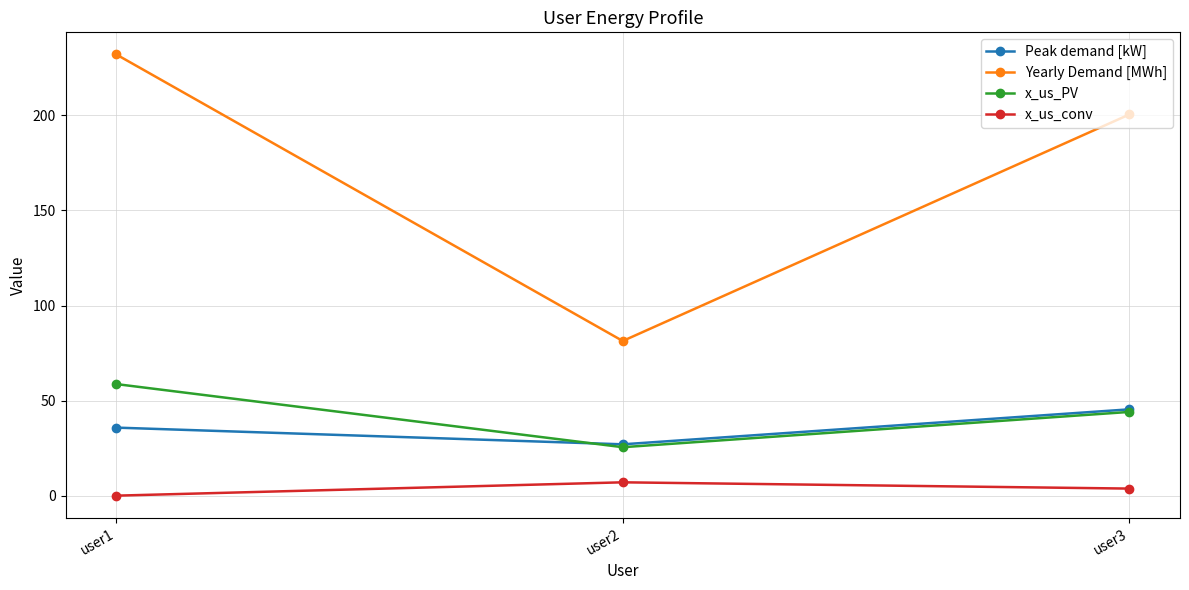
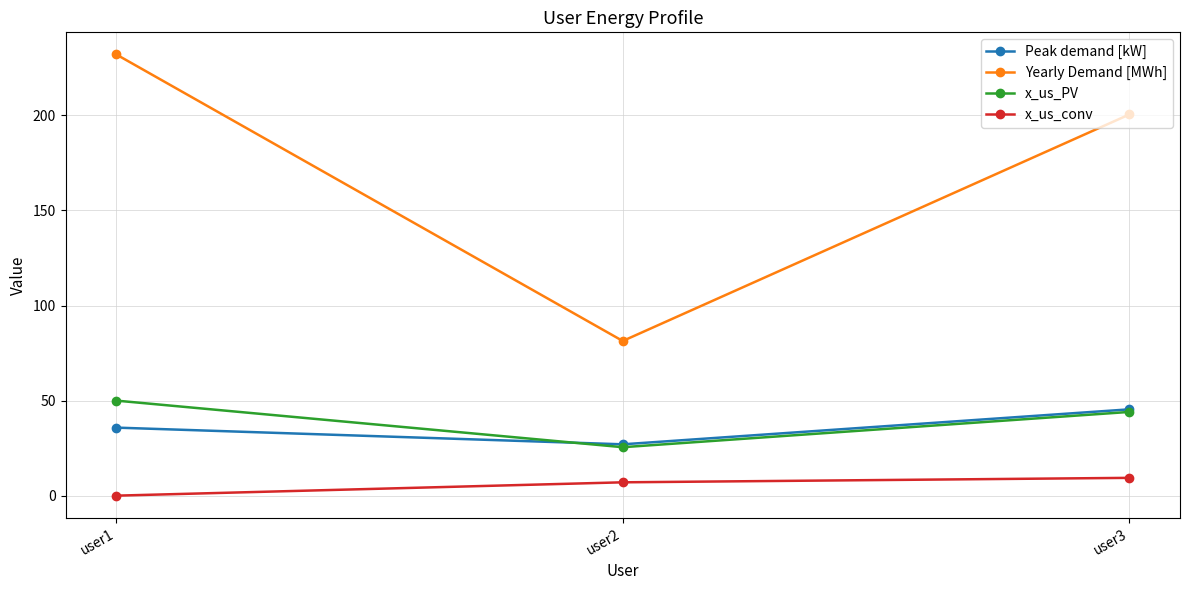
  {
    "Peak demand [kW]": {
      "user1": 36,
      "user2": 27,
      "user3": 45
    },
    "Yearly Demand [MWh]": {
      "user1": 232,
      "user2": 81
    },
    "x_us_PV": {
-     "user1": 59,
+     "user1": 50,
      "user2": 25,
      "user3": 44
    },
    "x_us_conv": {
      "user1": 0,
      "user2": 7,
-     "user3": 4
+     "user3": 9
    }
  }
